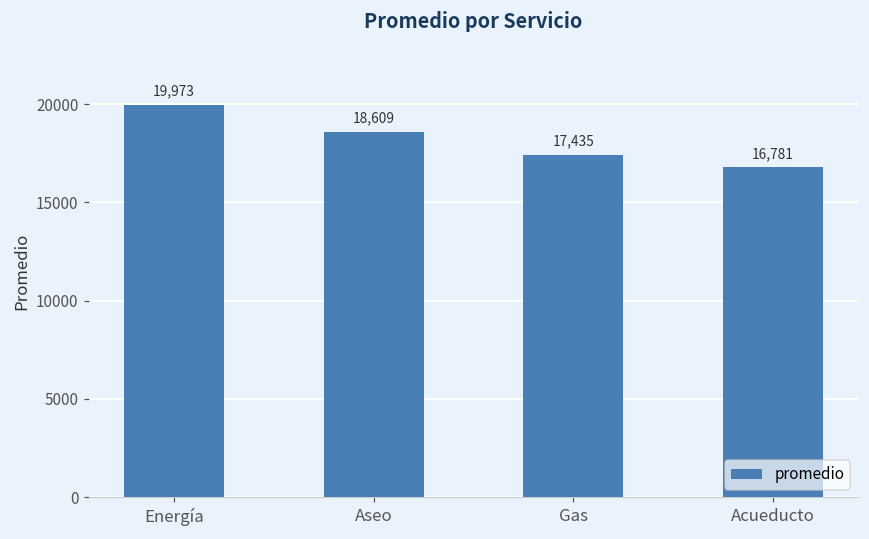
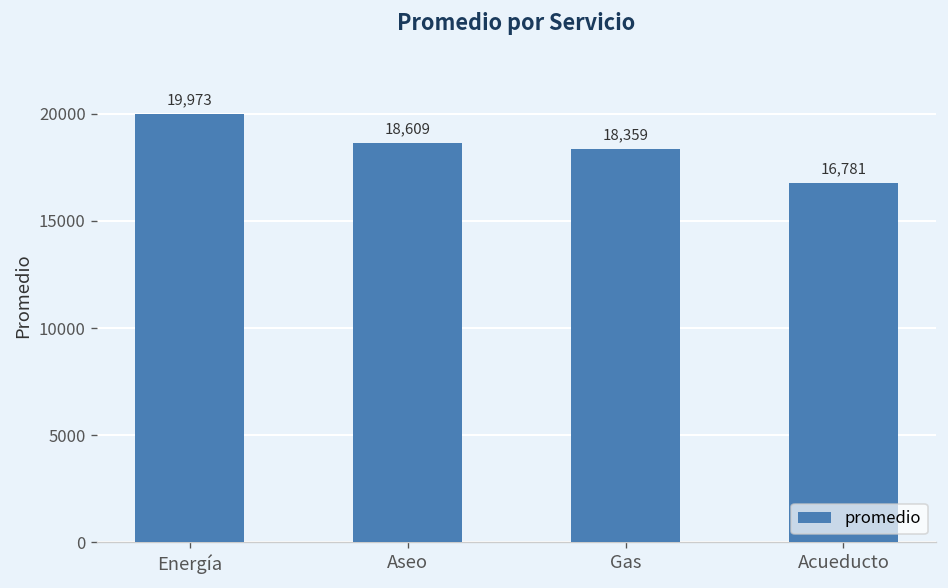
  {
    "Energía": "19,973",
    "Aseo": "18,609",
-   "Gas": "17,435",
+   "Gas": "18,359",
    "Acueducto": "16,781"
  }
